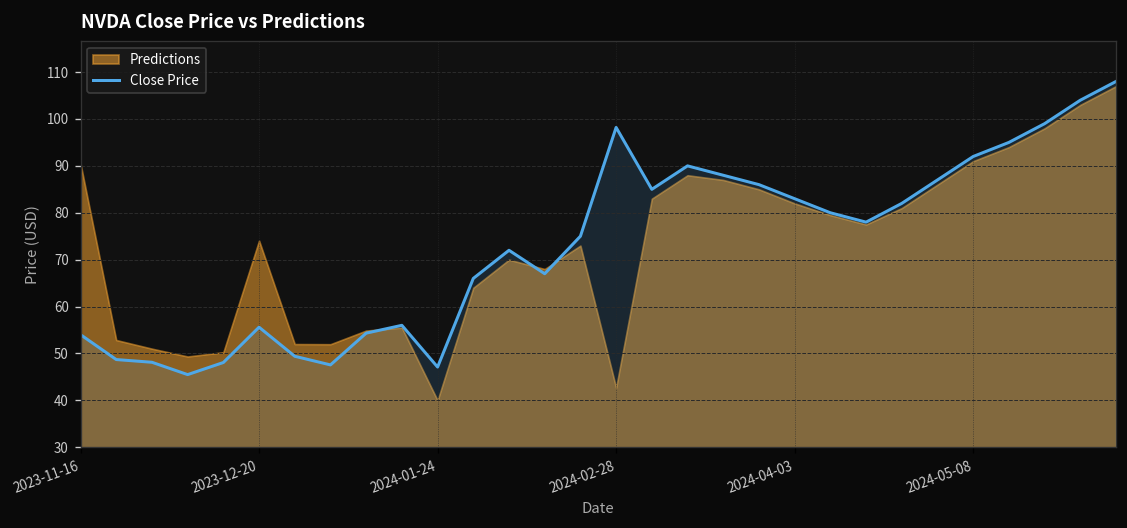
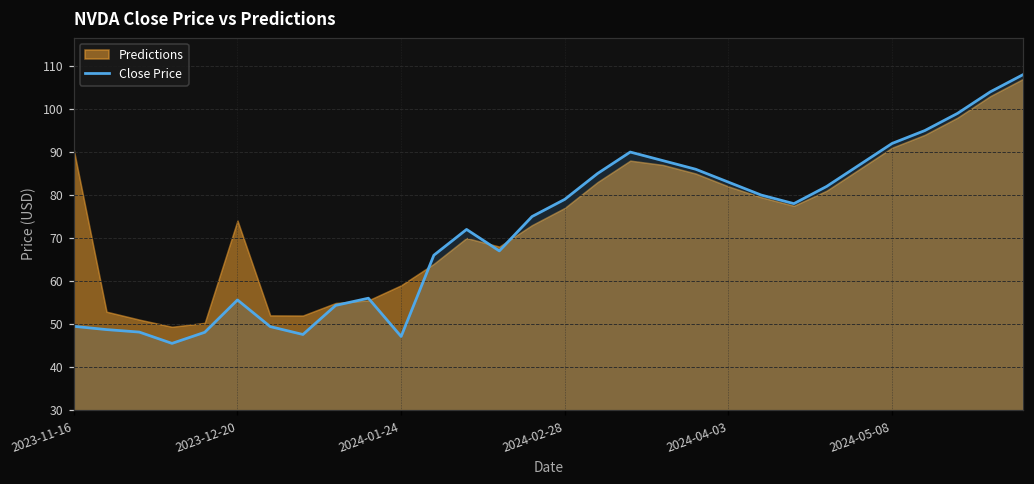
  {
    "Close Price": {
-     "2023-11-16": 54,
+     "2023-11-16": 49,
      "2023-12-20": 56,
      "2024-01-24": 47,
-     "2024-02-28": 98,
+     "2024-02-28": 79,
      "2024-04-03": 83,
      "2024-05-08": 92
    },
    "Predictions": {
      "2023-11-16": 91,
      "2023-12-20": 74,
-     "2024-01-24": 40,
-     "2024-02-28": 43,
+     "2024-01-24": 59,
+     "2024-02-28": 77,
      "2024-04-03": 82,
      "2024-05-08": 91
    }
  }
